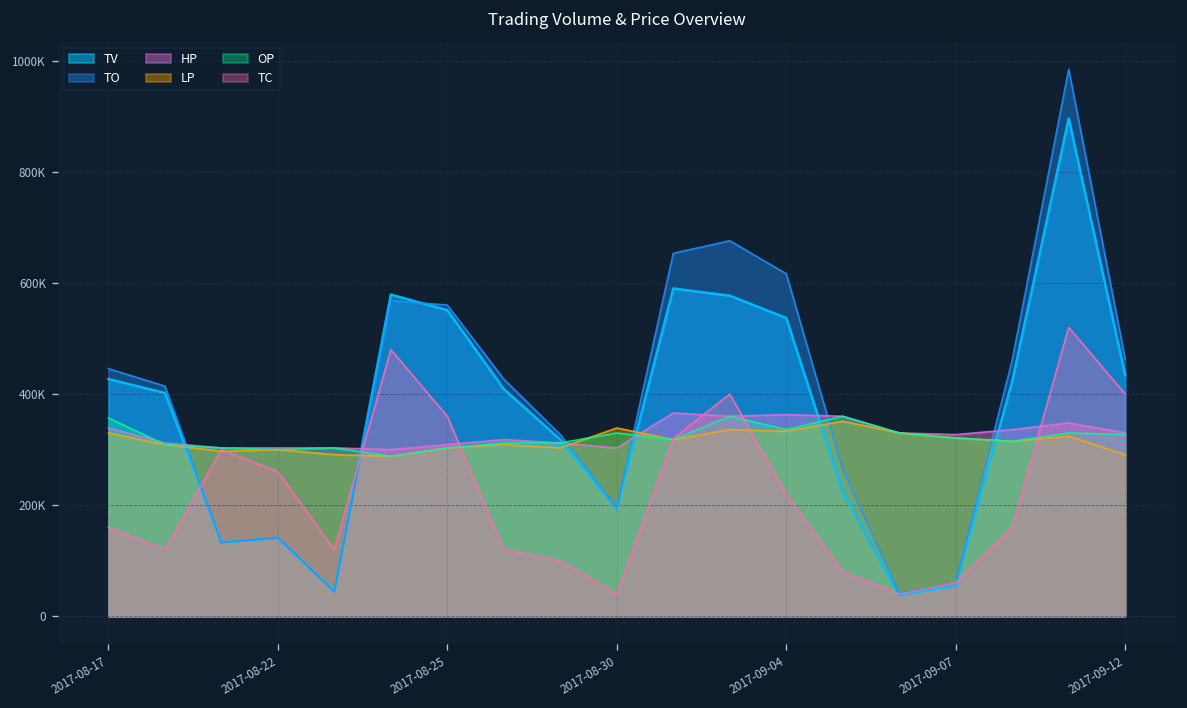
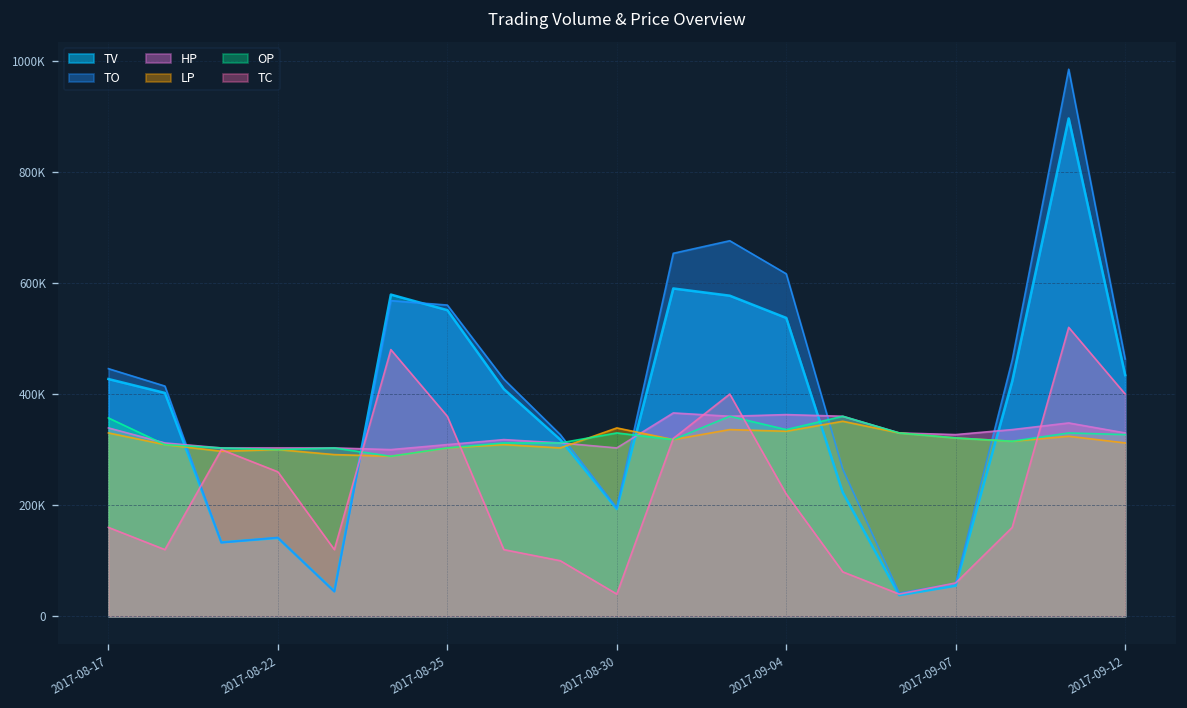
  {
    "LP": {
      "2017-08-17": 330000,
      "2017-08-30": 340000,
-     "2017-09-12": 290000
+     "2017-09-12": 310000
    },
    "OP": {
      "2017-08-17": 360000,
      "2017-08-30": 330000
    }
  }
